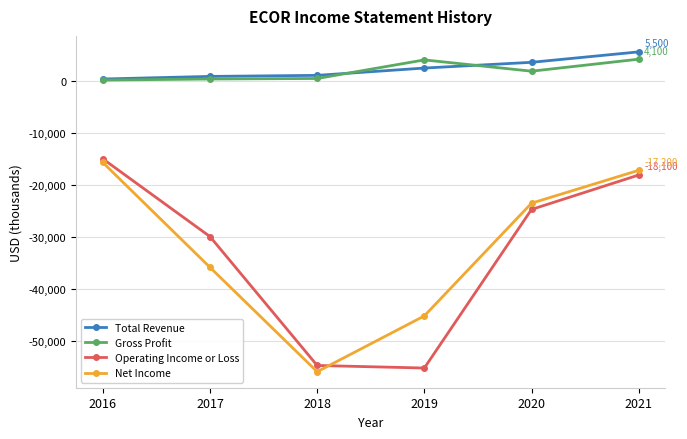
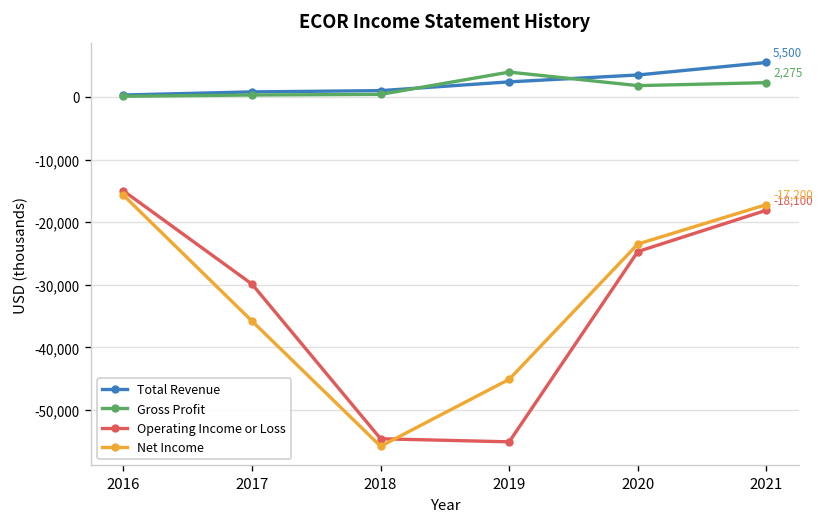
  {
    "Total Revenue": {
      "2021": "5,500"
    },
    "Gross Profit": {
-     "2021": "4,100"
+     "2021": "2,275"
    },
    "Operating Income or Loss": {
      "2016": "-15,000",
      "2017": "-30,000",
      "2018": "-55,000",
      "2019": "-55,000",
      "2020": "-25,000"
    },
    "Net Income": {
      "2016": "-16,000",
      "2017": "-36,000",
      "2018": "-56,000",
      "2019": "-45,000",
      "2020": "-24,000"
    }
  }
